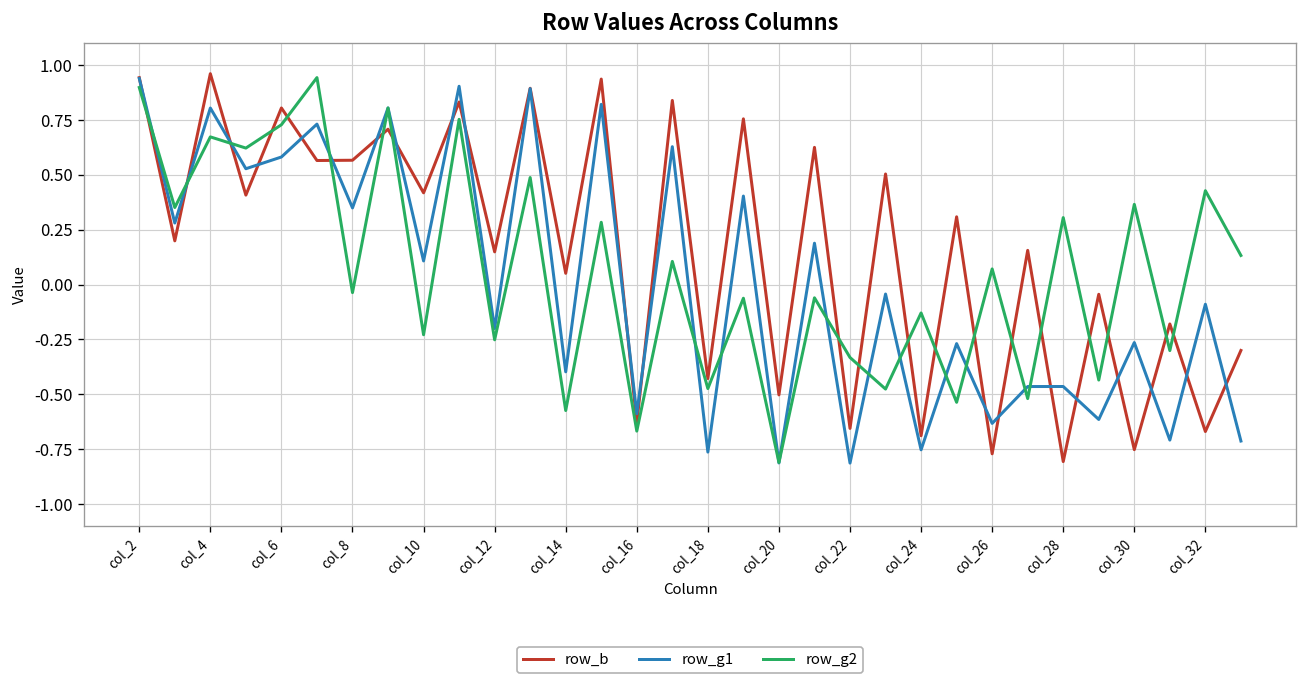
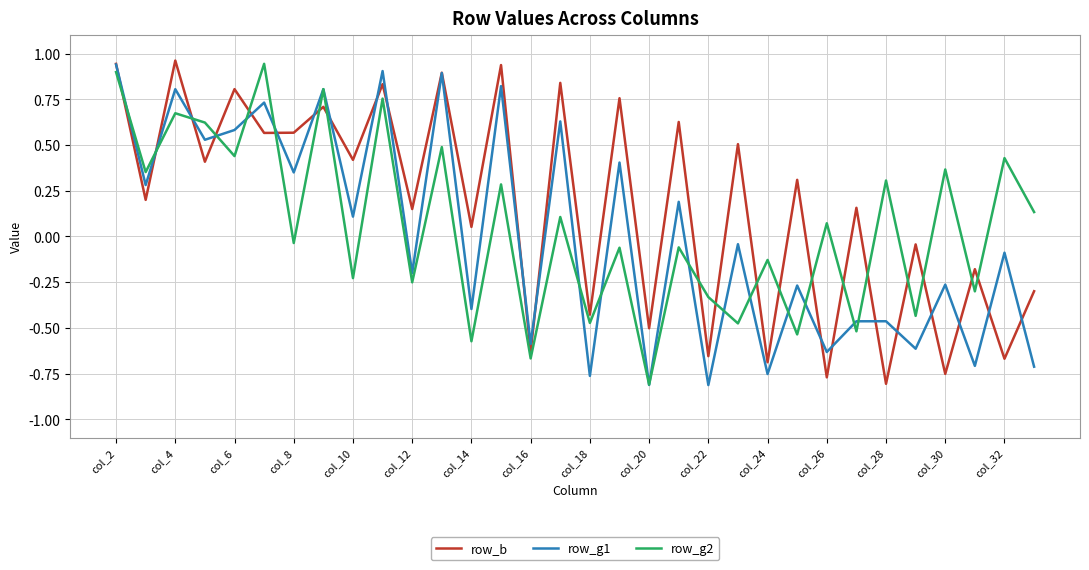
  {
    "row_b": {
      "col_4": 0.96,
      "col_6": 0.81,
      "col_8": 0.57,
      "col_10": 0.42,
      "col_12": 0.15,
      "col_14": 0.05,
      "col_16": -0.63,
      "col_18": -0.43,
      "col_20": -0.50,
      "col_22": -0.66,
      "col_24": -0.69,
      "col_26": -0.77,
      "col_28": -0.81,
      "col_30": -0.75,
      "col_32": -0.67
    },
    "row_g1": {
      "col_4": 0.80,
      "col_6": 0.58,
      "col_8": 0.35,
      "col_10": 0.11,
      "col_12": -0.20,
      "col_14": -0.40,
      "col_16": -0.59,
      "col_18": -0.76,
      "col_22": -0.81,
      "col_24": -0.75,
      "col_26": -0.63,
      "col_28": -0.46,
      "col_30": -0.26,
      "col_32": -0.09
    },
    "row_g2": {
      "col_2": 0.90,
      "col_4": 0.67,
-     "col_6": 0.73,
+     "col_6": 0.44,
      "col_8": -0.04,
      "col_10": -0.23,
      "col_12": -0.25,
      "col_14": -0.57,
      "col_16": -0.67,
      "col_18": -0.47,
      "col_22": -0.33,
      "col_24": -0.13,
      "col_26": 0.07,
      "col_28": 0.31,
      "col_30": 0.37,
      "col_32": 0.43
    }
  }
